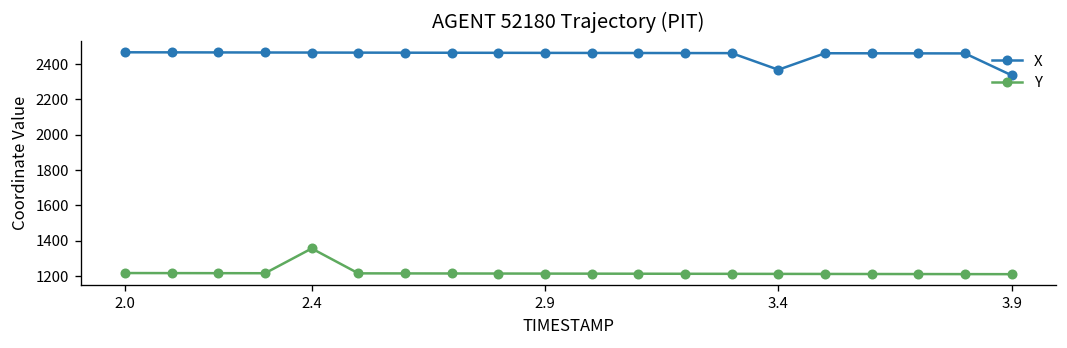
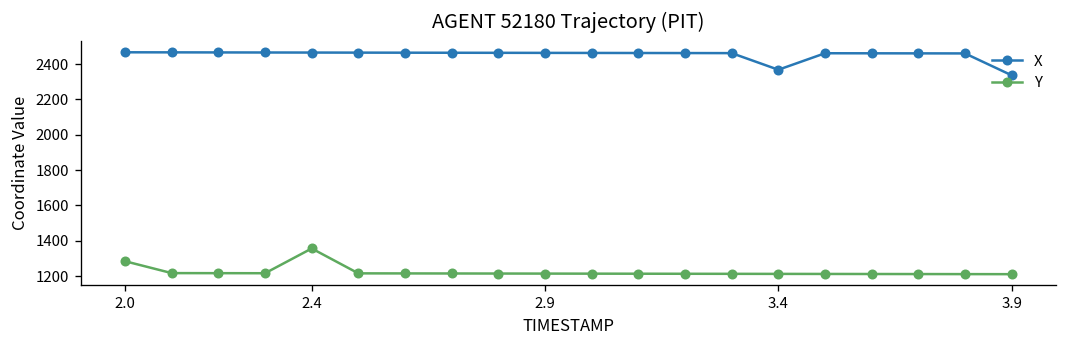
  {
    "X": {
      "2.0": 2470,
      "2.4": 2470,
      "2.9": 2460,
      "3.4": 2370,
      "3.9": 2340
    },
    "Y": {
-     "2.0": 1220,
+     "2.0": 1280,
      "2.4": 1360,
      "2.9": 1210,
      "3.4": 1210,
      "3.9": 1210
    }
  }
